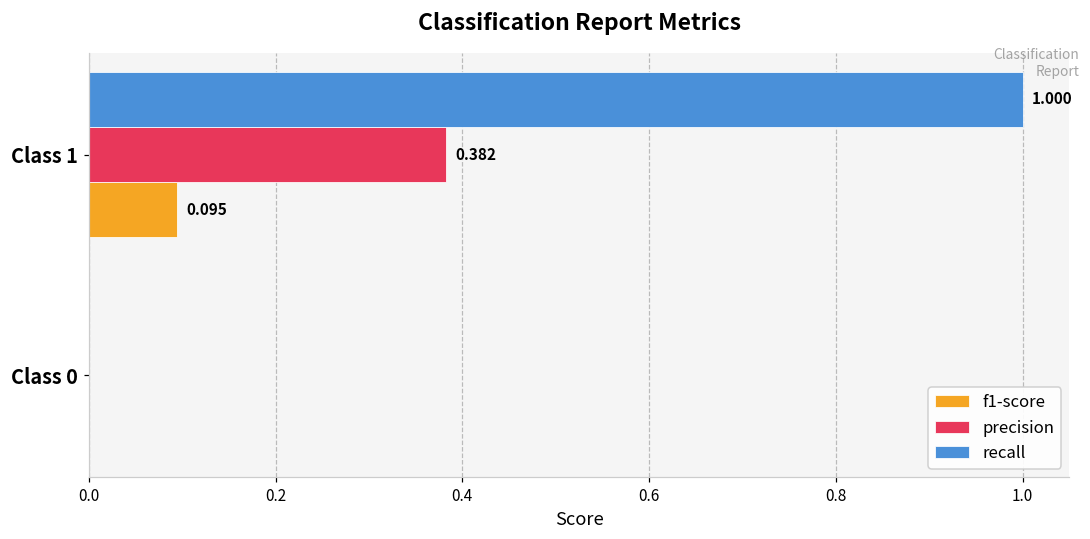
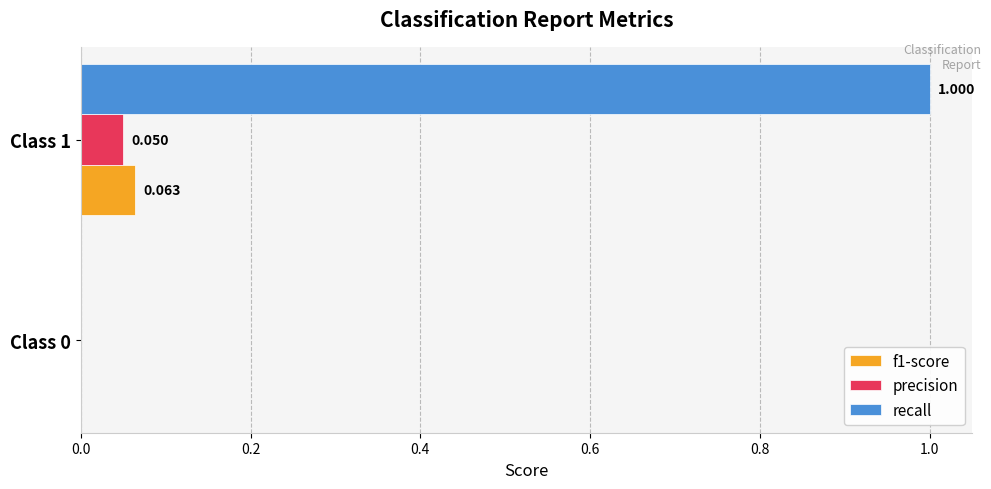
  {
    "f1-score": {
-     "Class 1": 0.095
+     "Class 1": 0.063
    },
    "precision": {
-     "Class 1": 0.382
+     "Class 1": 0.050
    },
    "recall": {
      "Class 1": 1.000
    }
  }
